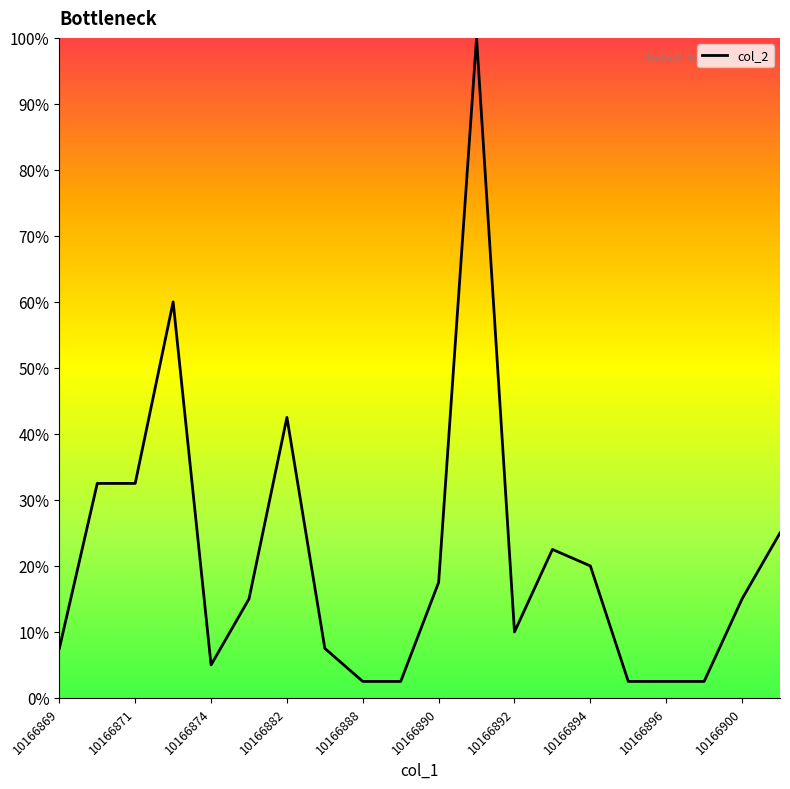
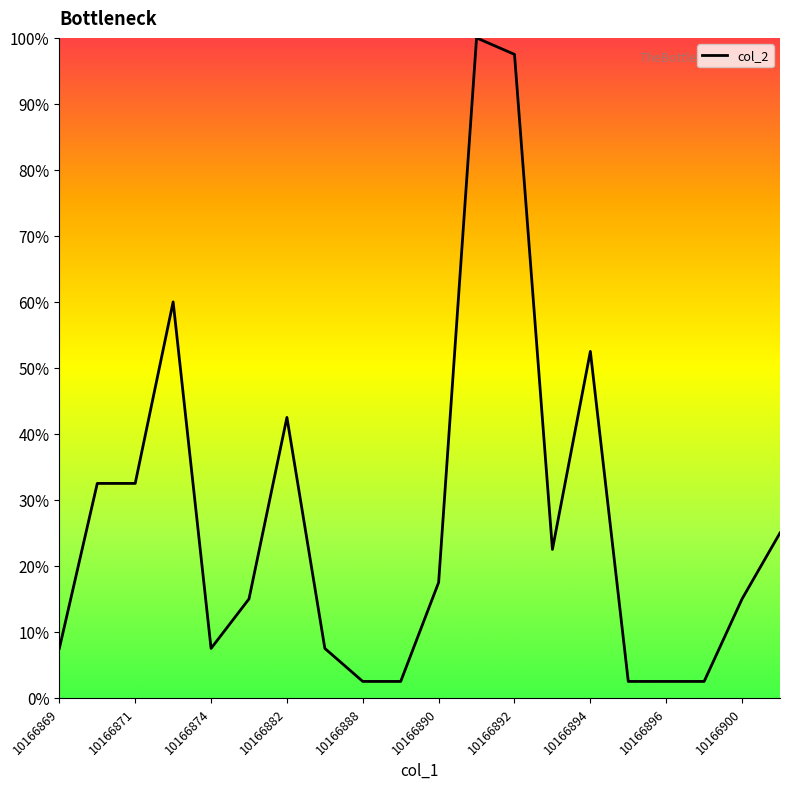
  {
    "10166869": "8%",
    "10166871": "33%",
-   "10166874": "5%",
+   "10166874": "8%",
    "10166882": "43%",
    "10166888": "3%",
    "10166890": "18%",
-   "10166892": "10%",
-   "10166894": "20%",
+   "10166892": "98%",
+   "10166894": "53%",
    "10166896": "3%",
    "10166900": "15%"
  }
